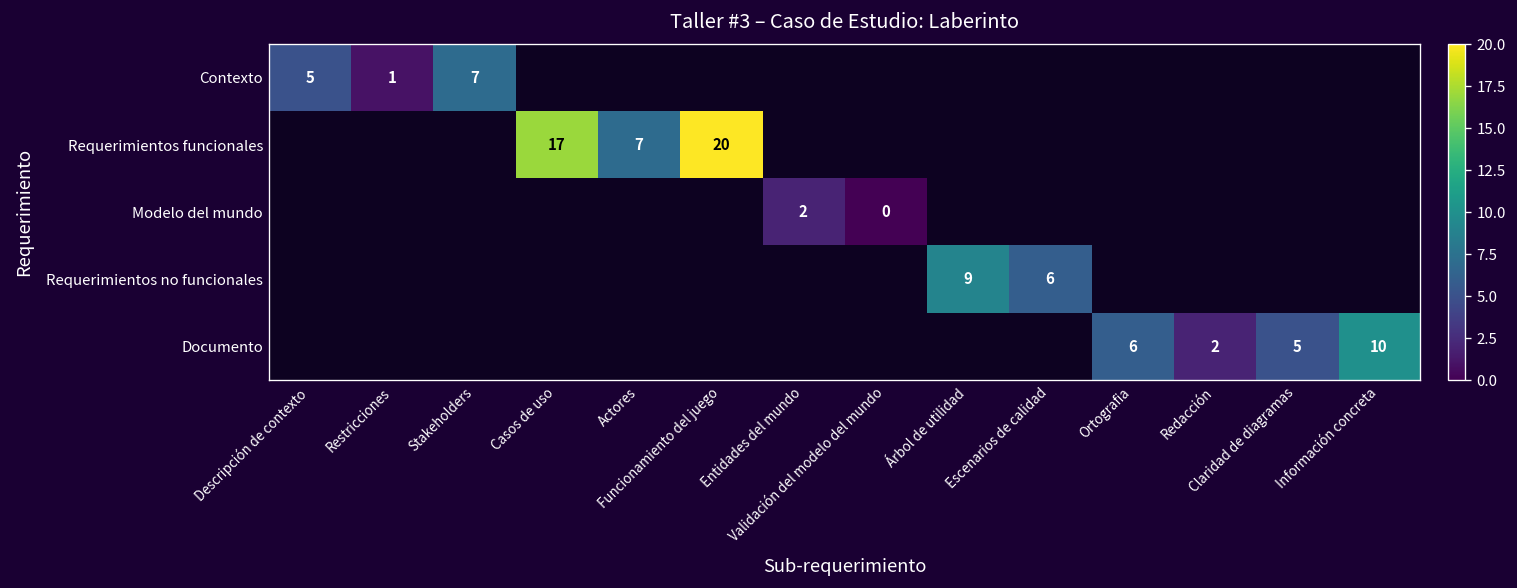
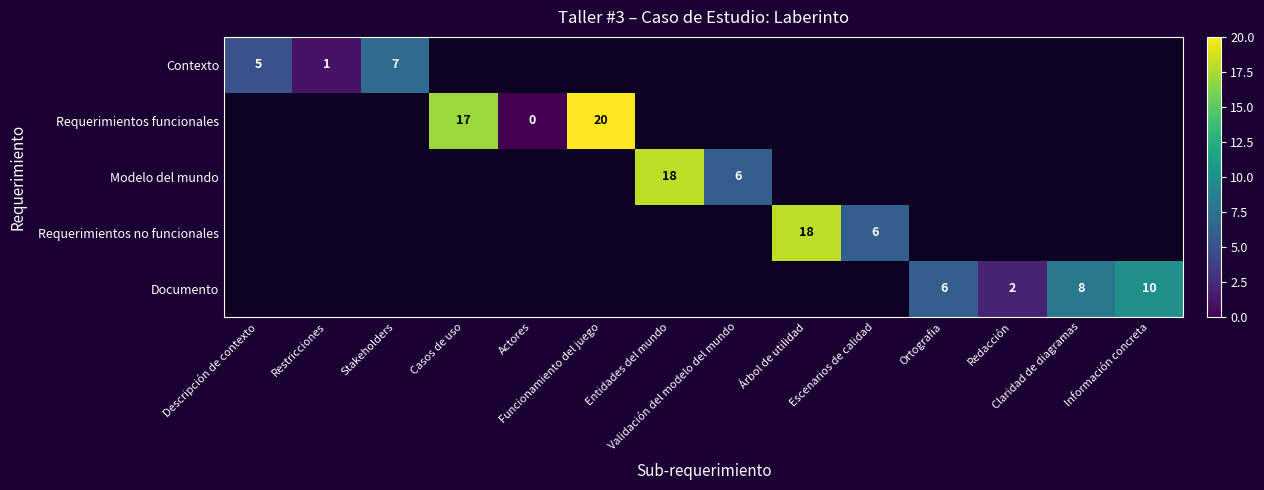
  {
    "Contexto": {
      "Descripción de contexto": 5,
      "Restricciones": 1,
      "Stakeholders": 7
    },
    "Requerimientos funcionales": {
      "Casos de uso": 17,
-     "Actores": 7,
+     "Actores": 0,
      "Funcionamiento del juego": 20
    },
    "Modelo del mundo": {
-     "Entidades del mundo": 2,
-     "Validación del modelo del mundo": 0
+     "Entidades del mundo": 18,
+     "Validación del modelo del mundo": 6
    },
    "Requerimientos no funcionales": {
-     "Árbol de utilidad": 9,
+     "Árbol de utilidad": 18,
      "Escenarios de calidad": 6
    },
    "Documento": {
      "Ortografia": 6,
      "Redacción": 2,
-     "Claridad de diagramas": 5,
+     "Claridad de diagramas": 8,
      "Información concreta": 10
    }
  }
